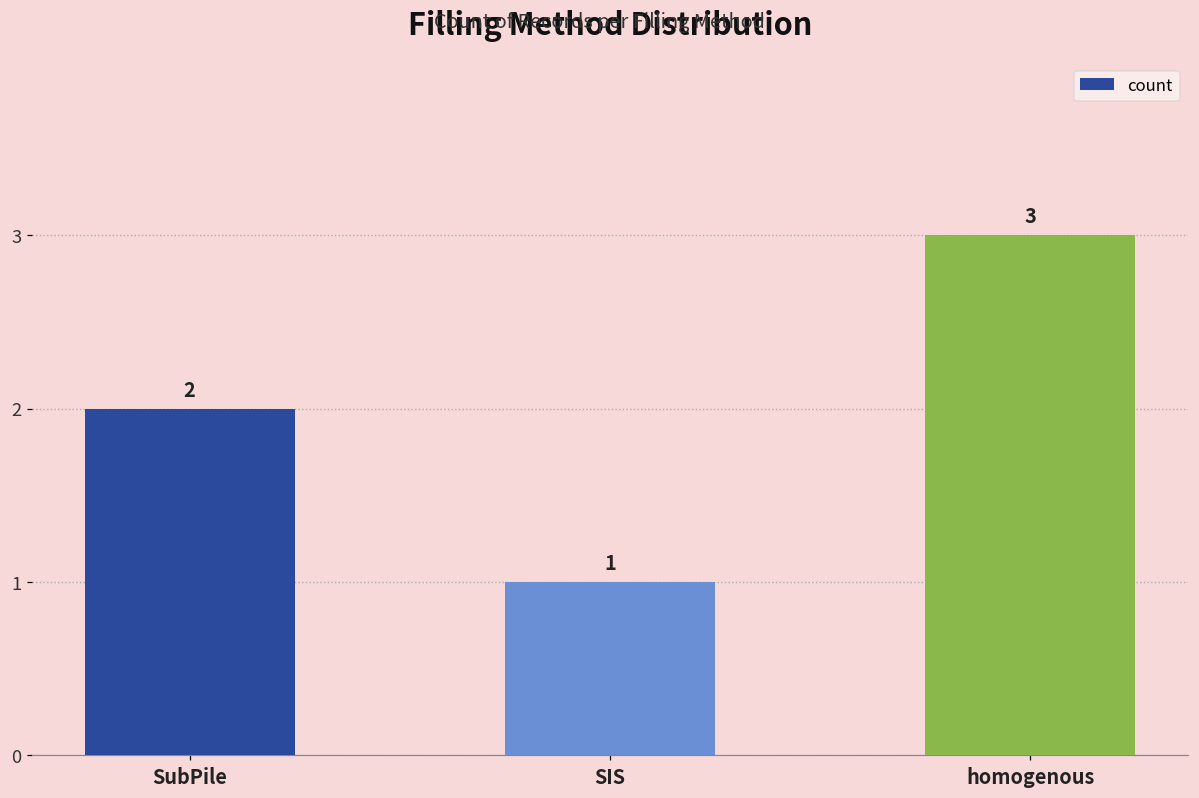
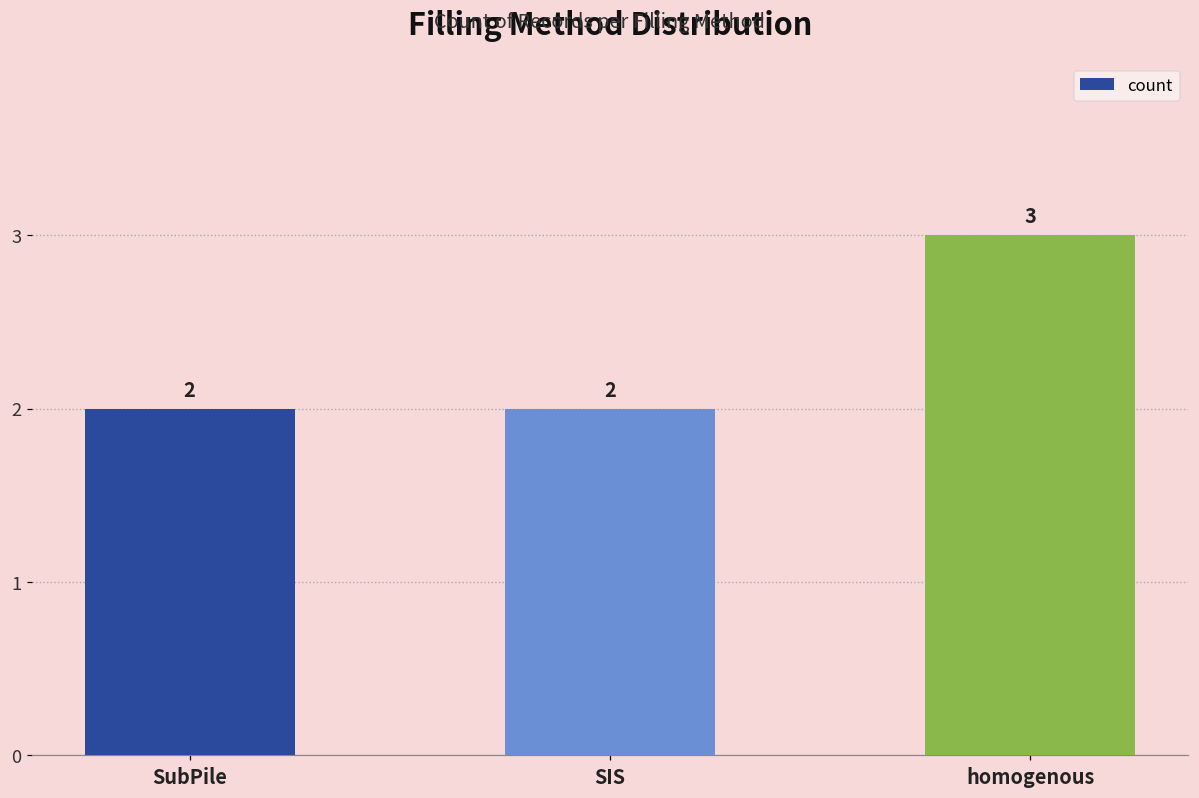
  {
    "SubPile": 2,
-   "SIS": 1,
+   "SIS": 2,
    "homogenous": 3
  }
